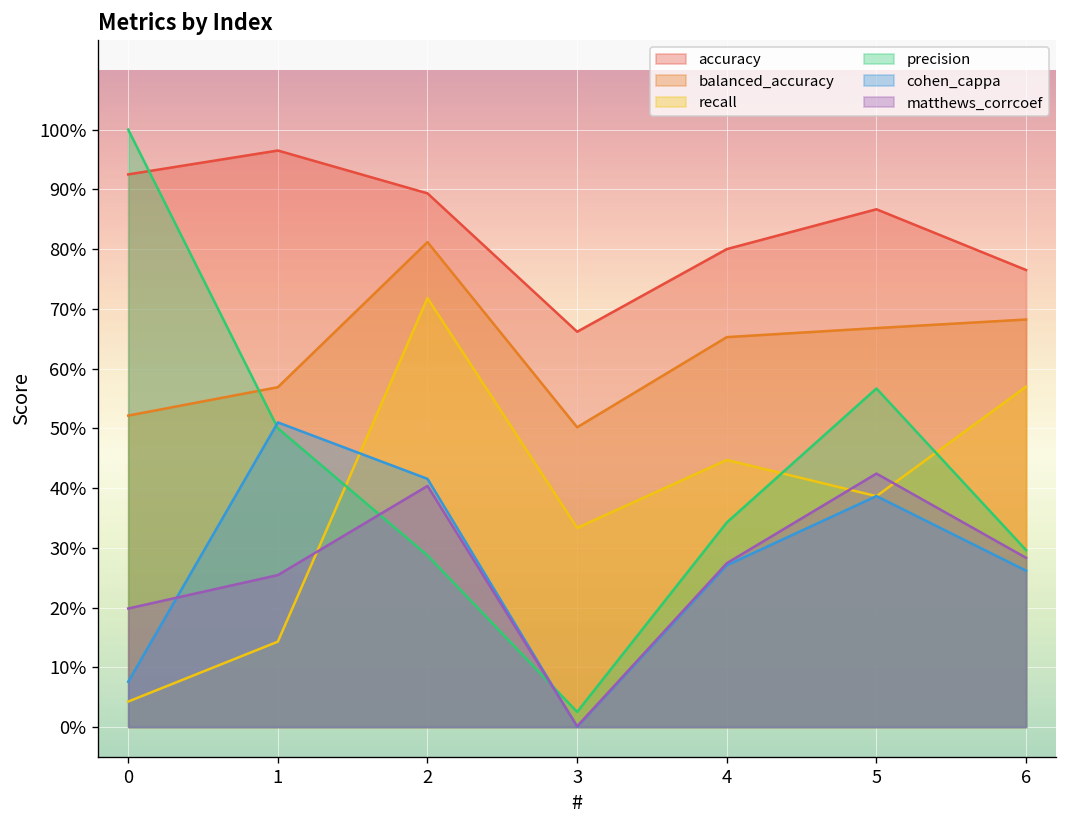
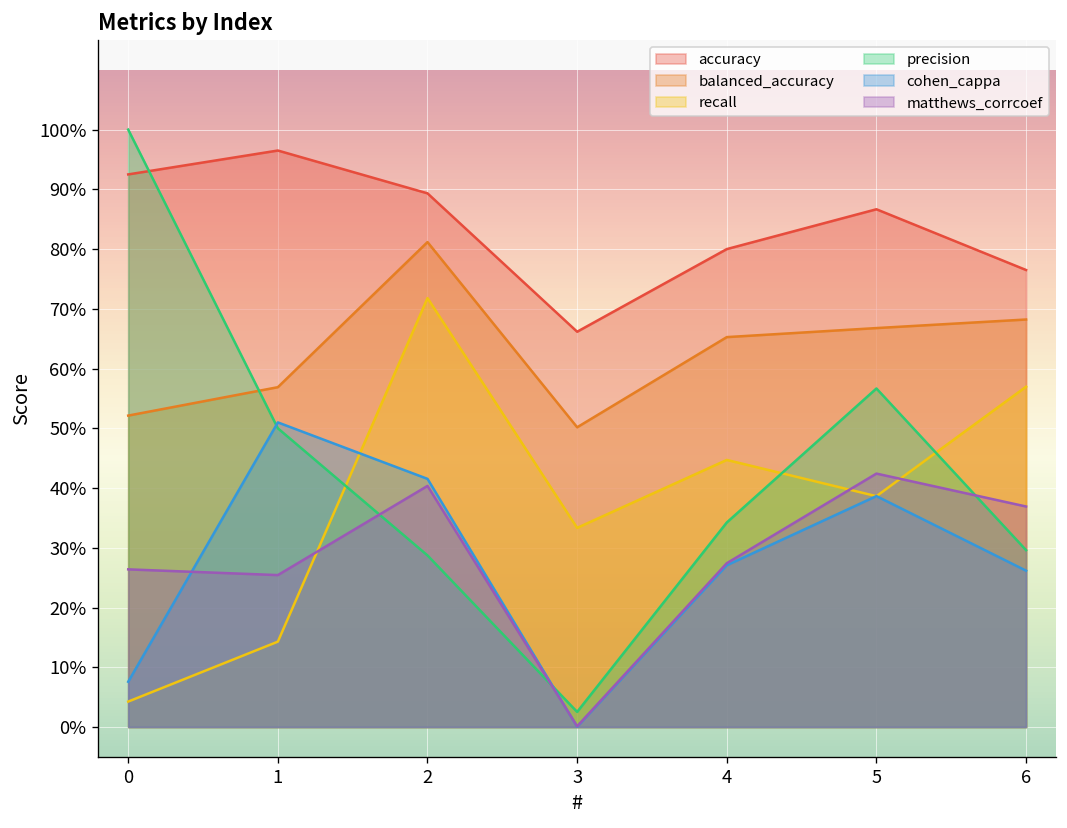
  {
    "precision": {
      "0": "100%",
      "1": "50%",
      "2": "29%",
      "3": "3%",
      "4": "34%",
      "5": "57%",
      "6": "30%"
    },
    "cohen_cappa": {
      "0": "8%",
      "1": "51%",
      "2": "42%",
      "6": "26%"
    },
    "matthews_corrcoef": {
-     "0": "20%",
+     "0": "26%",
      "1": "25%",
      "2": "40%",
      "5": "42%",
-     "6": "28%"
+     "6": "37%"
    }
  }
